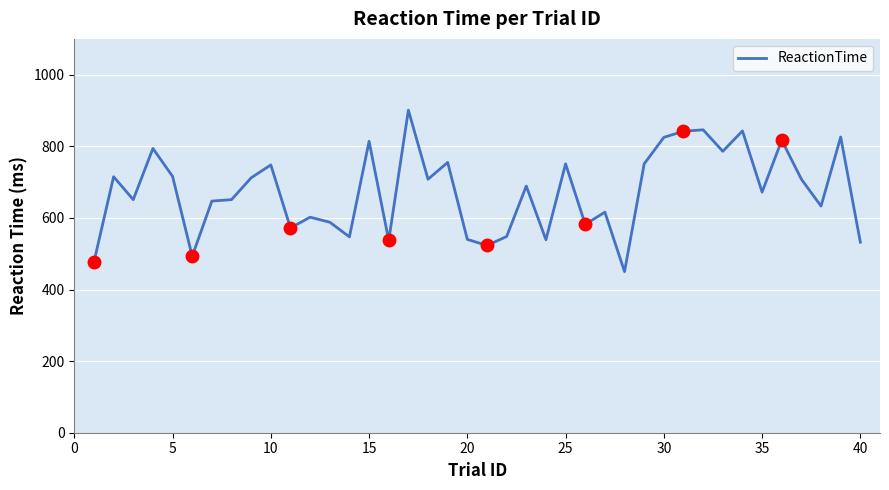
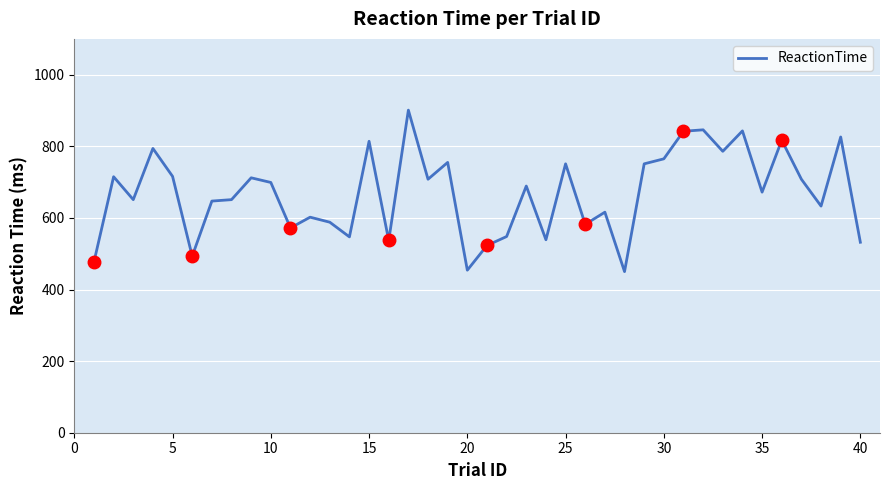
  {
    "ReactionTime": {
      "5": 720,
-     "10": 750,
+     "10": 700,
      "15": 810,
-     "20": 540,
+     "20": 450,
      "25": 750,
-     "30": 830,
+     "30": 770,
      "35": 670,
      "40": 530
    }
  }
